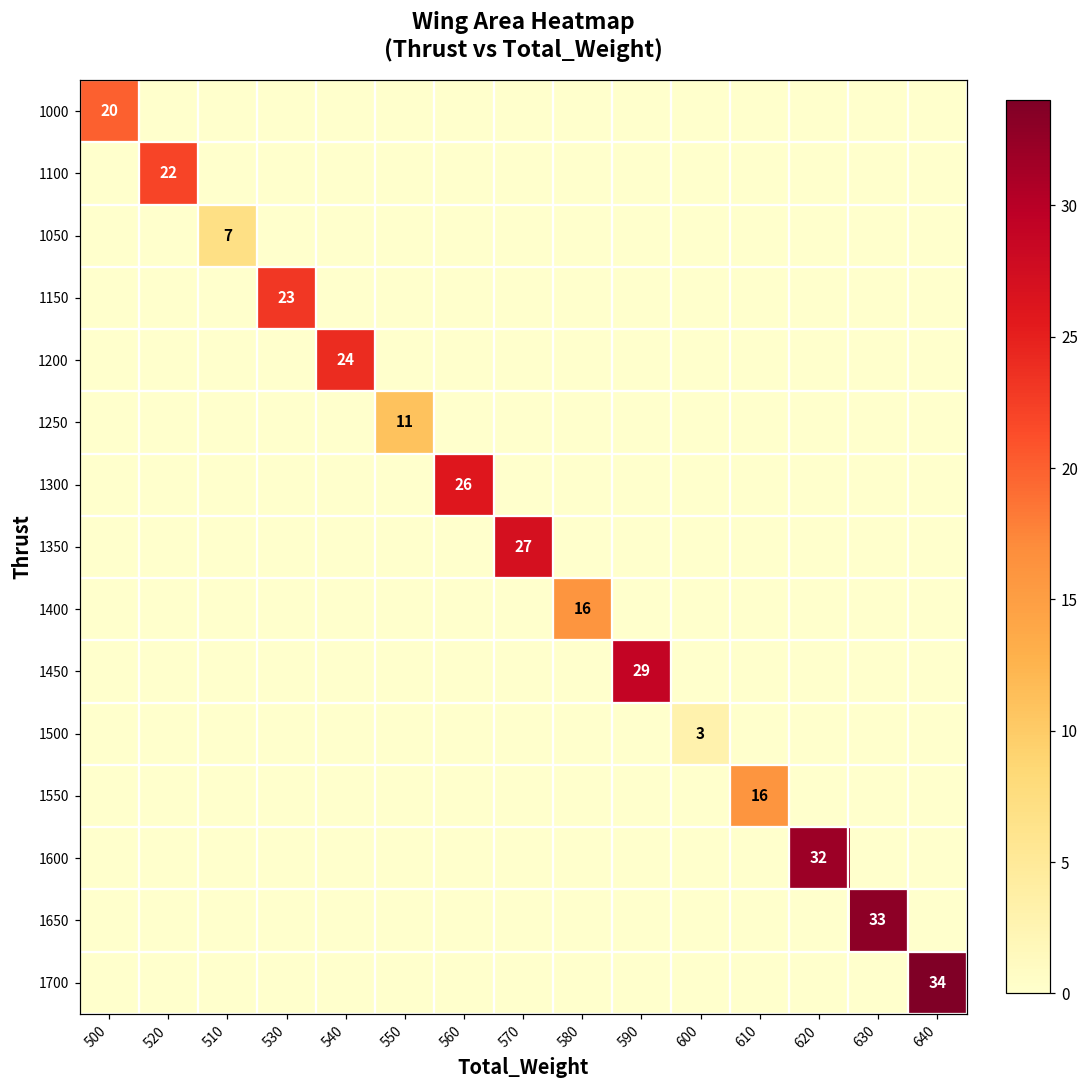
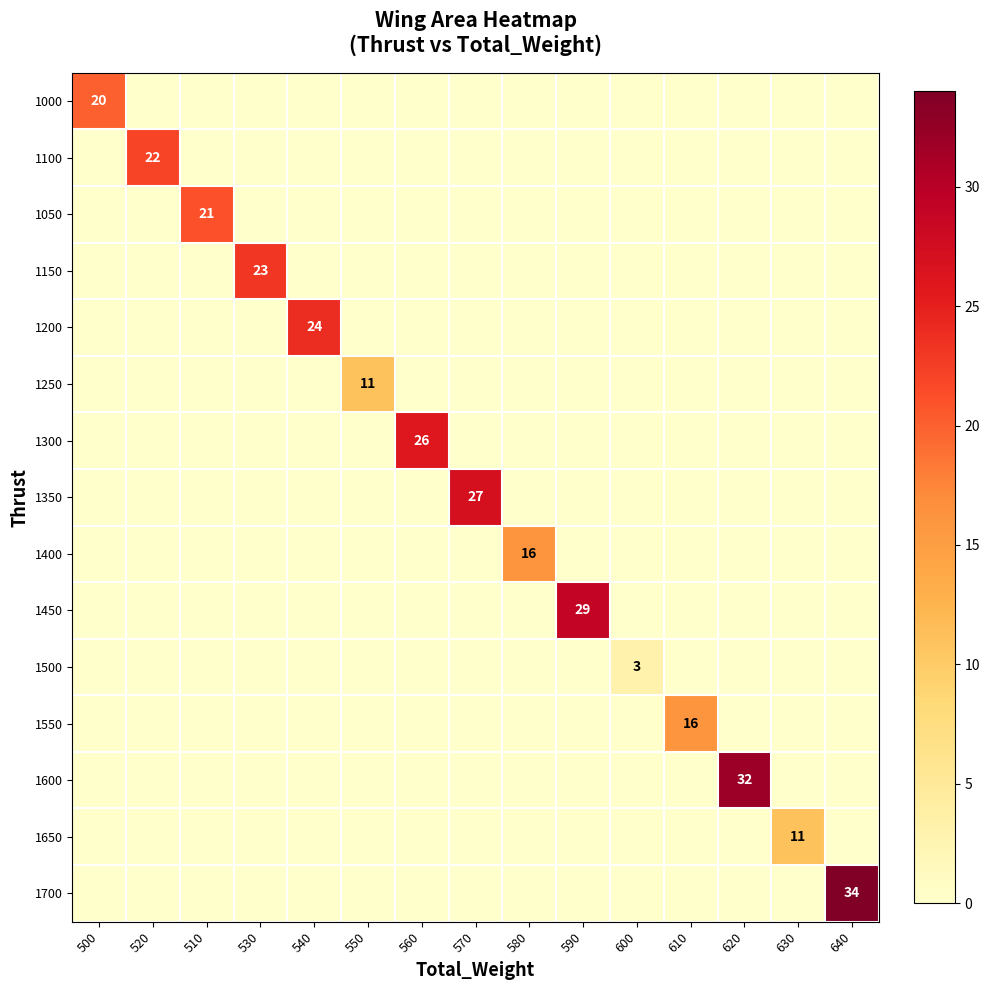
  {
    "1000": {
      "500": 20
    },
    "1100": {
      "520": 22
    },
    "1050": {
-     "510": 7
+     "510": 21
    },
    "1150": {
      "530": 23
    },
    "1200": {
      "540": 24
    },
    "1250": {
      "550": 11
    },
    "1300": {
      "560": 26
    },
    "1350": {
      "570": 27
    },
    "1400": {
      "580": 16
    },
    "1450": {
      "590": 29
    },
    "1500": {
      "600": 3
    },
    "1550": {
      "610": 16
    },
    "1600": {
      "620": 32
    },
    "1650": {
-     "630": 33
+     "630": 11
    },
    "1700": {
      "640": 34
    }
  }
